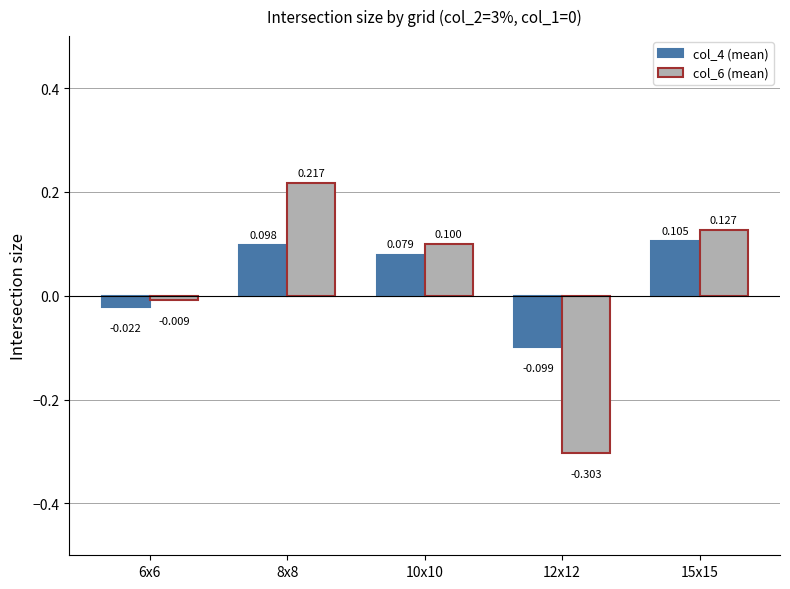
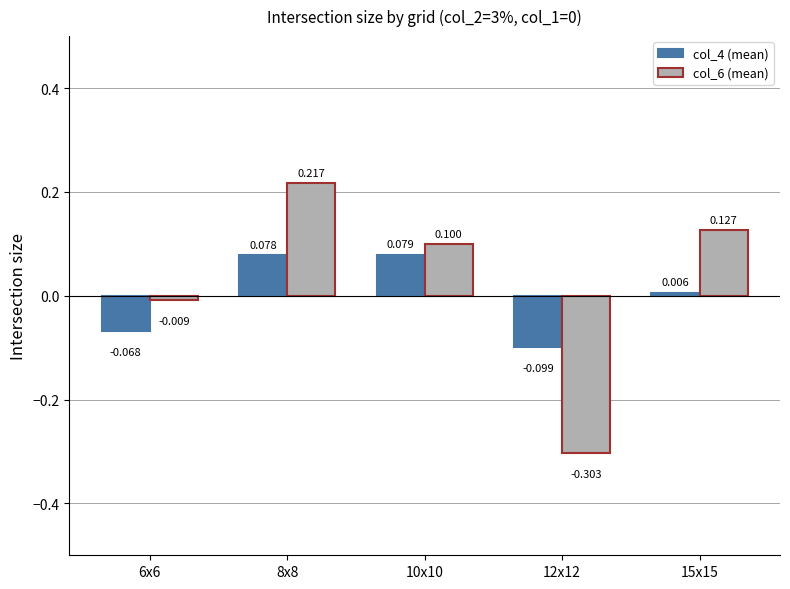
  {
    "col_4 (mean)": {
-     "6x6": -0.022,
-     "8x8": 0.098,
+     "6x6": -0.068,
+     "8x8": 0.078,
      "10x10": 0.079,
      "12x12": -0.099,
-     "15x15": 0.105
+     "15x15": 0.006
    },
    "col_6 (mean)": {
      "6x6": -0.009,
      "8x8": 0.217,
      "10x10": 0.100,
      "12x12": -0.303,
      "15x15": 0.127
    }
  }
